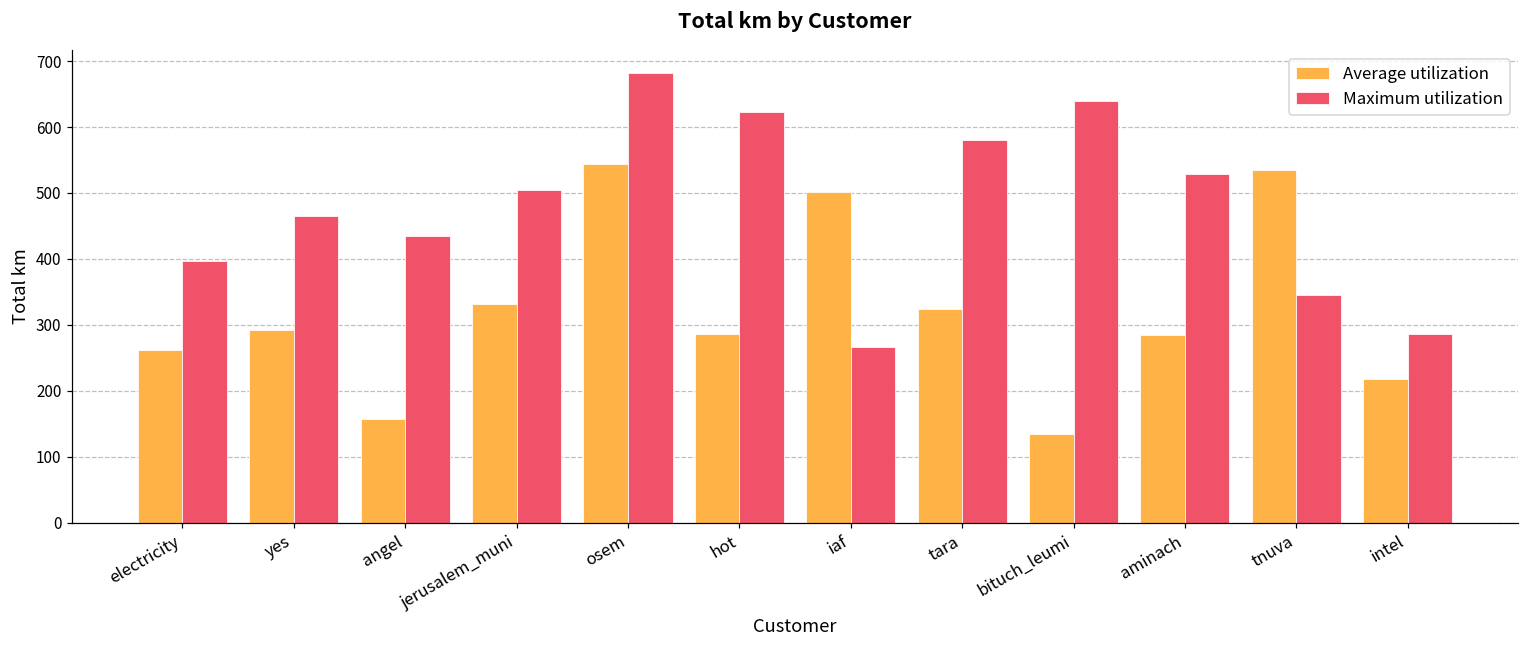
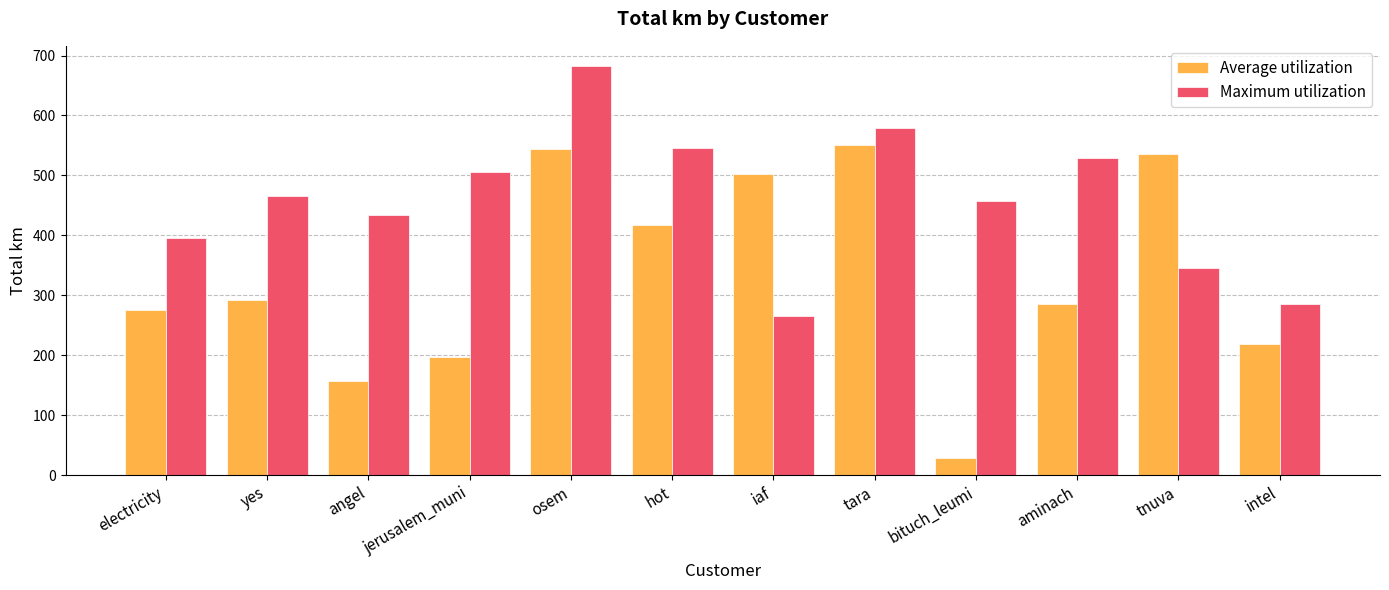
  {
    "Average utilization": {
-     "electricity": 260,
+     "electricity": 280,
      "yes": 290,
      "angel": 160,
-     "jerusalem_muni": 330,
+     "jerusalem_muni": 200,
      "osem": 540,
-     "hot": 290,
+     "hot": 420,
      "iaf": 500,
-     "tara": 320,
-     "bituch_leumi": 130,
+     "tara": 550,
+     "bituch_leumi": 30,
      "aminach": 280,
      "tnuva": 540,
      "intel": 220
    },
    "Maximum utilization": {
      "electricity": 400,
      "yes": 460,
      "angel": 430,
      "jerusalem_muni": 510,
      "osem": 680,
-     "hot": 620,
+     "hot": 550,
      "iaf": 270,
      "tara": 580,
-     "bituch_leumi": 640,
+     "bituch_leumi": 460,
      "aminach": 530,
      "tnuva": 350,
      "intel": 290
    }
  }
